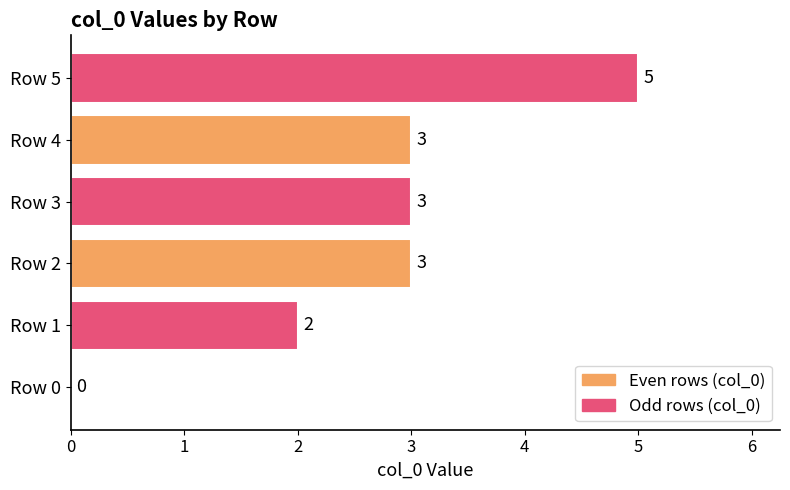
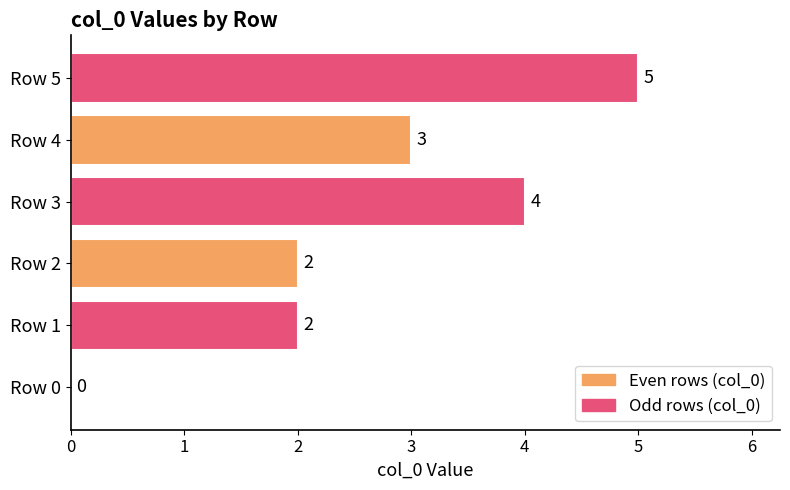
  {
    "Row 5": 5,
    "Row 4": 3,
-   "Row 3": 3,
-   "Row 2": 3,
+   "Row 3": 4,
+   "Row 2": 2,
    "Row 1": 2,
    "Row 0": 0
  }
